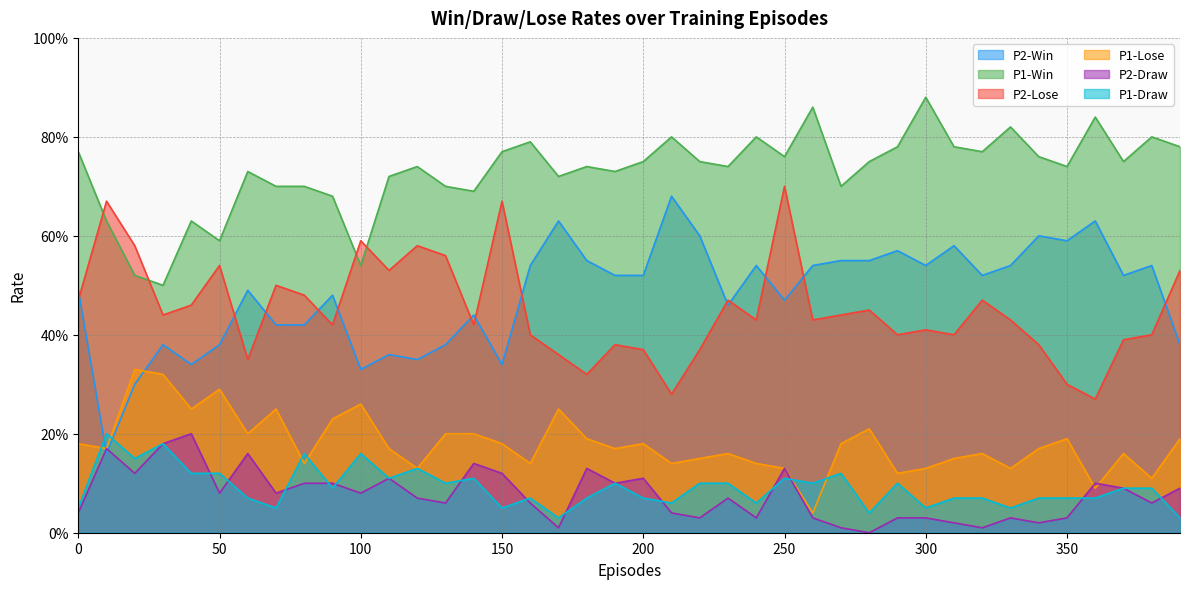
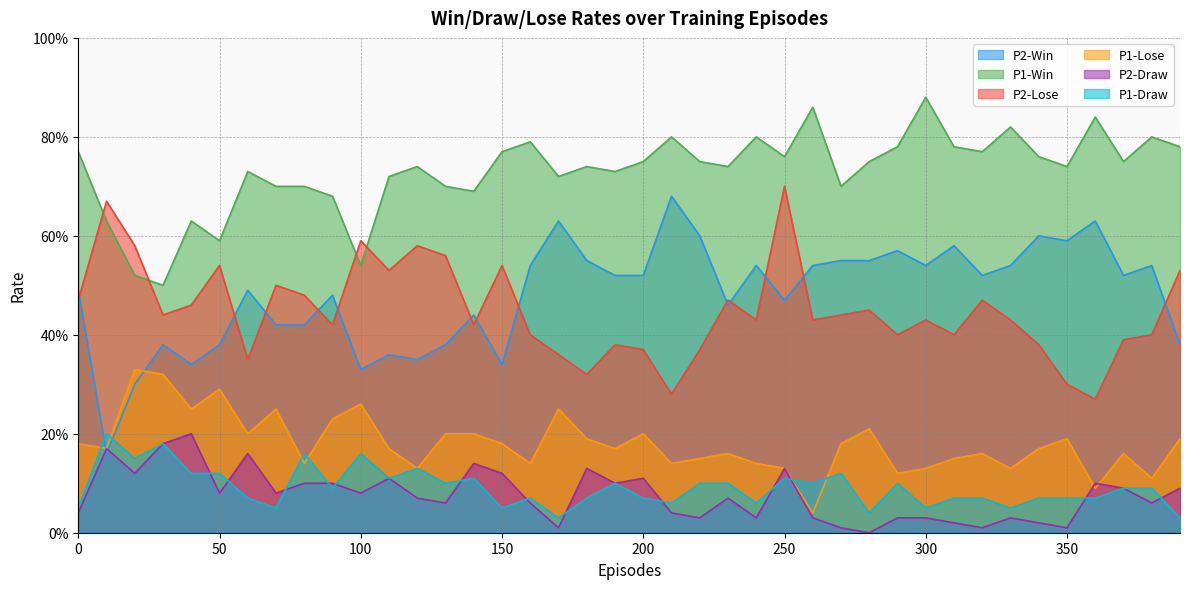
  {
    "P1-Win": {
      "0": "77%",
      "50": "59%",
      "100": "54%",
      "150": "77%",
      "200": "75%",
      "250": "76%",
      "300": "88%",
      "350": "74%"
    },
    "P2-Lose": {
      "0": "47%",
      "50": "54%",
      "100": "59%",
-     "150": "67%",
+     "150": "54%",
      "200": "37%",
      "250": "70%",
-     "300": "41%",
+     "300": "43%",
      "350": "30%"
    },
    "P1-Lose": {
      "0": "18%",
      "50": "29%",
      "100": "26%",
      "150": "18%",
-     "200": "18%",
+     "200": "20%",
      "300": "13%",
      "350": "19%"
    },
    "P2-Draw": {
      "0": "4%",
      "50": "8%",
      "100": "8%",
      "150": "12%",
      "200": "11%",
      "300": "3%",
-     "350": "3%"
+     "350": "1%"
    }
  }
